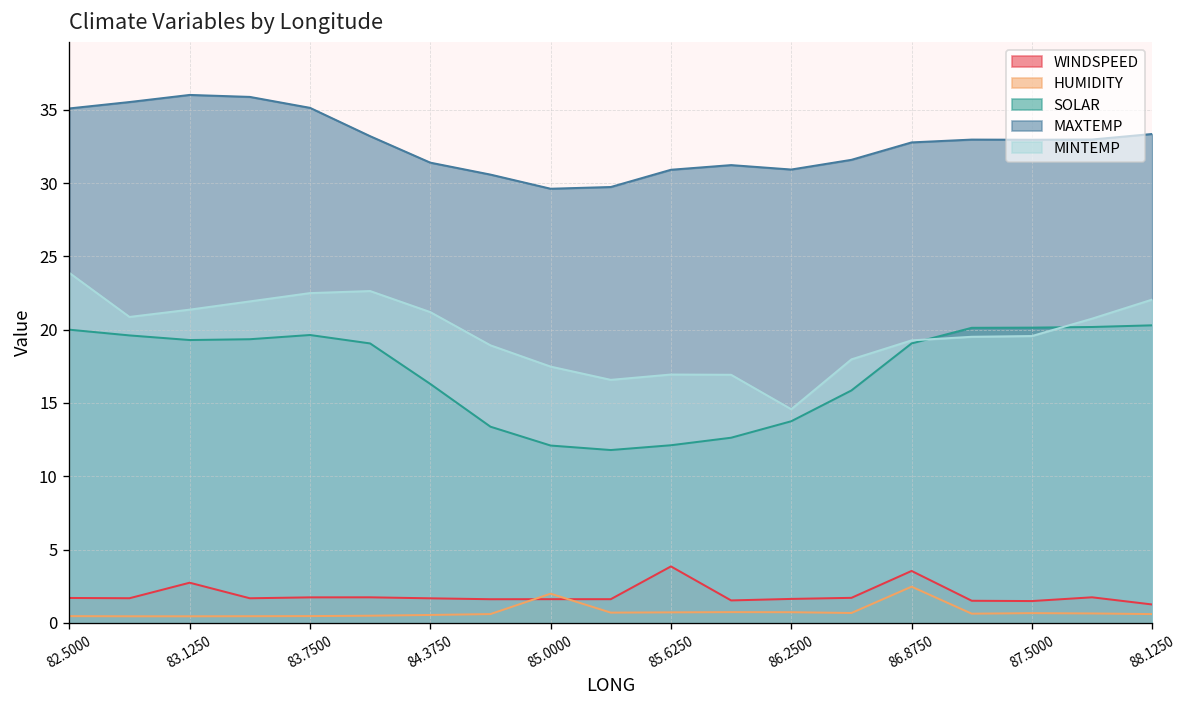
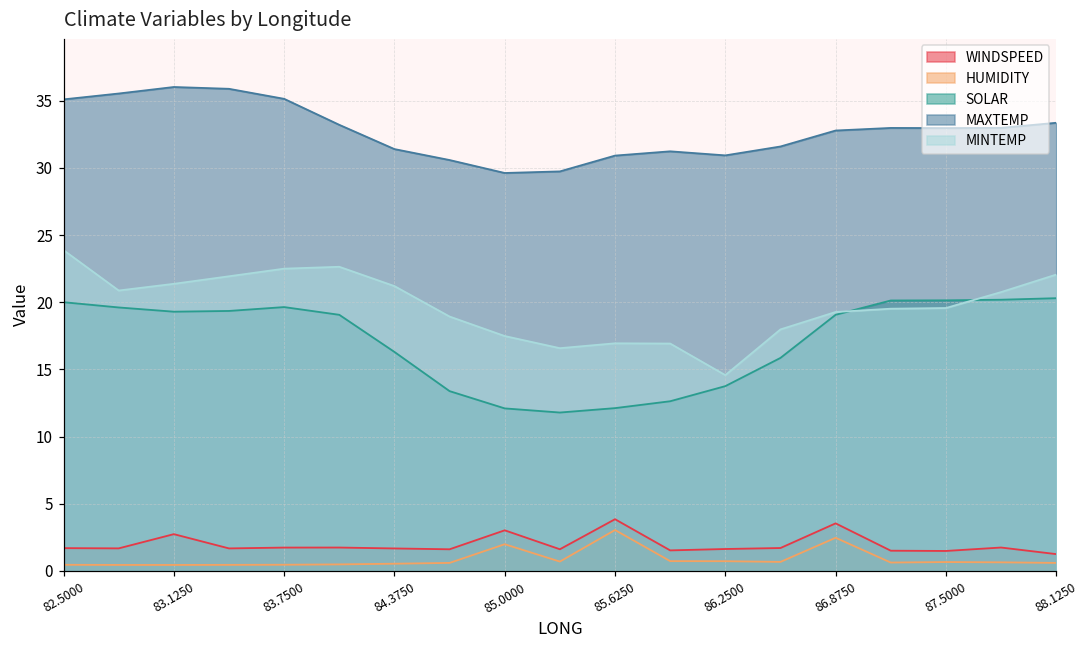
  {
    "WINDSPEED": {
      "82.5000": 1.7,
      "83.1250": 2.7,
      "83.7500": 1.7,
      "84.3750": 1.7,
-     "85.0000": 1.6,
+     "85.0000": 3.0,
      "85.6250": 3.8,
      "86.2500": 1.6,
      "86.8750": 3.5,
      "87.5000": 1.5,
      "88.1250": 1.3
    },
    "HUMIDITY": {
      "82.5000": 0.5,
      "83.1250": 0.4,
      "83.7500": 0.5,
      "84.3750": 0.5,
      "85.0000": 2.0,
-     "85.6250": 0.7,
+     "85.6250": 3.0,
      "86.2500": 0.7,
      "86.8750": 2.5,
      "87.5000": 0.7,
      "88.1250": 0.6
    },
    "MINTEMP": {
      "82.5000": 23.9,
      "83.1250": 21.4,
      "83.7500": 22.5,
      "84.3750": 21.2,
      "85.0000": 17.5,
      "85.6250": 16.9,
      "86.2500": 14.6,
      "86.8750": 19.3,
      "87.5000": 19.6,
      "88.1250": 22.1
    }
  }
